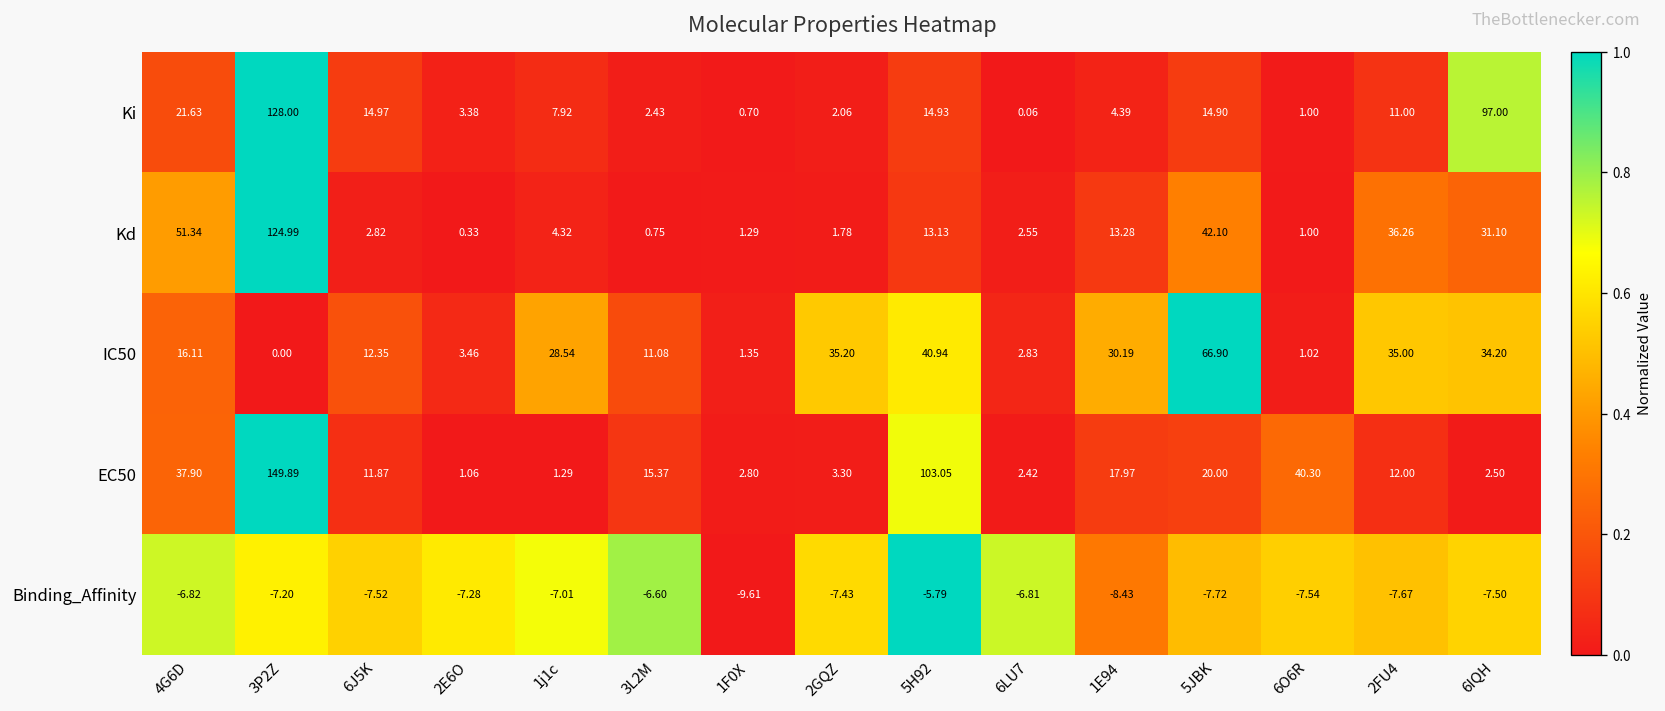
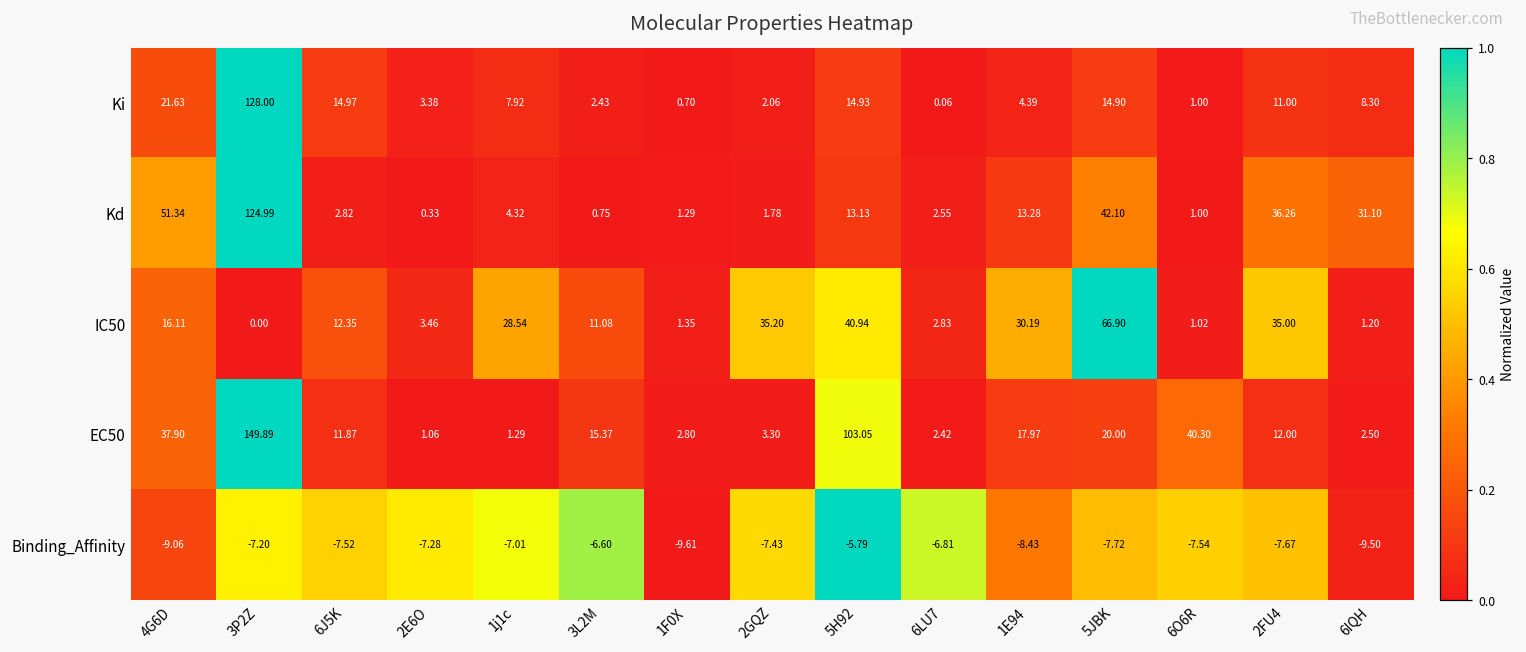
  {
    "Ki": {
      "4G6D": 21.63,
      "3P2Z": 128.00,
      "6J5K": 14.97,
      "2E6O": 3.38,
      "1j1c": 7.92,
      "3L2M": 2.43,
      "1F0X": 0.70,
      "2GQZ": 2.06,
      "5H92": 14.93,
      "6LU7": 0.06,
      "1E94": 4.39,
      "5JBK": 14.90,
      "6O6R": 1.00,
      "2FU4": 11.00,
-     "6IQH": 97.00
+     "6IQH": 8.30
    },
    "Kd": {
      "4G6D": 51.34,
      "3P2Z": 124.99,
      "6J5K": 2.82,
      "2E6O": 0.33,
      "1j1c": 4.32,
      "3L2M": 0.75,
      "1F0X": 1.29,
      "2GQZ": 1.78,
      "5H92": 13.13,
      "6LU7": 2.55,
      "1E94": 13.28,
      "5JBK": 42.10,
      "6O6R": 1.00,
      "2FU4": 36.26,
      "6IQH": 31.10
    },
    "IC50": {
      "4G6D": 16.11,
      "3P2Z": 0.00,
      "6J5K": 12.35,
      "2E6O": 3.46,
      "1j1c": 28.54,
      "3L2M": 11.08,
      "1F0X": 1.35,
      "2GQZ": 35.20,
      "5H92": 40.94,
      "6LU7": 2.83,
      "1E94": 30.19,
      "5JBK": 66.90,
      "6O6R": 1.02,
      "2FU4": 35.00,
-     "6IQH": 34.20
+     "6IQH": 1.20
    },
    "EC50": {
      "4G6D": 37.90,
      "3P2Z": 149.89,
      "6J5K": 11.87,
      "2E6O": 1.06,
      "1j1c": 1.29,
      "3L2M": 15.37,
      "1F0X": 2.80,
      "2GQZ": 3.30,
      "5H92": 103.05,
      "6LU7": 2.42,
      "1E94": 17.97,
      "5JBK": 20.00,
      "6O6R": 40.30,
      "2FU4": 12.00,
      "6IQH": 2.50
    },
    "Binding_Affinity": {
-     "4G6D": -6.82,
+     "4G6D": -9.06,
      "3P2Z": -7.20,
      "6J5K": -7.52,
      "2E6O": -7.28,
      "1j1c": -7.01,
      "3L2M": -6.60,
      "1F0X": -9.61,
      "2GQZ": -7.43,
      "5H92": -5.79,
      "6LU7": -6.81,
      "1E94": -8.43,
      "5JBK": -7.72,
      "6O6R": -7.54,
      "2FU4": -7.67,
-     "6IQH": -7.50
+     "6IQH": -9.50
    }
  }
